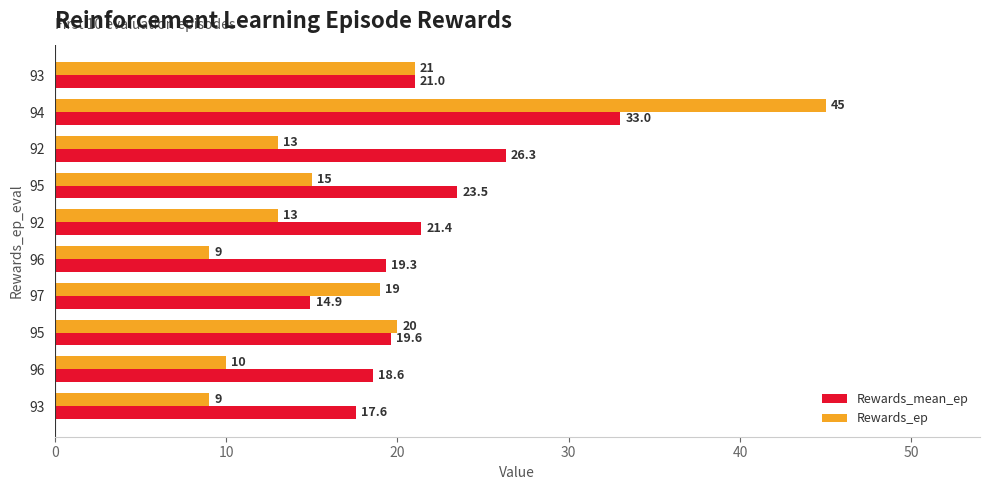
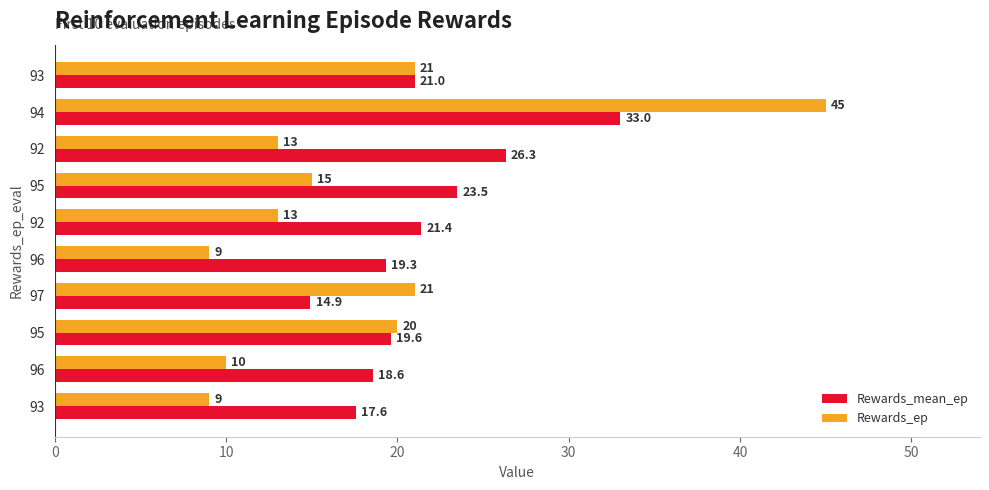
  {
    "Rewards_mean_ep": {
      "94": 33.0,
      "97": 14.9
    },
    "Rewards_ep": {
      "94": 45,
-     "97": 19
+     "97": 21
    }
  }
